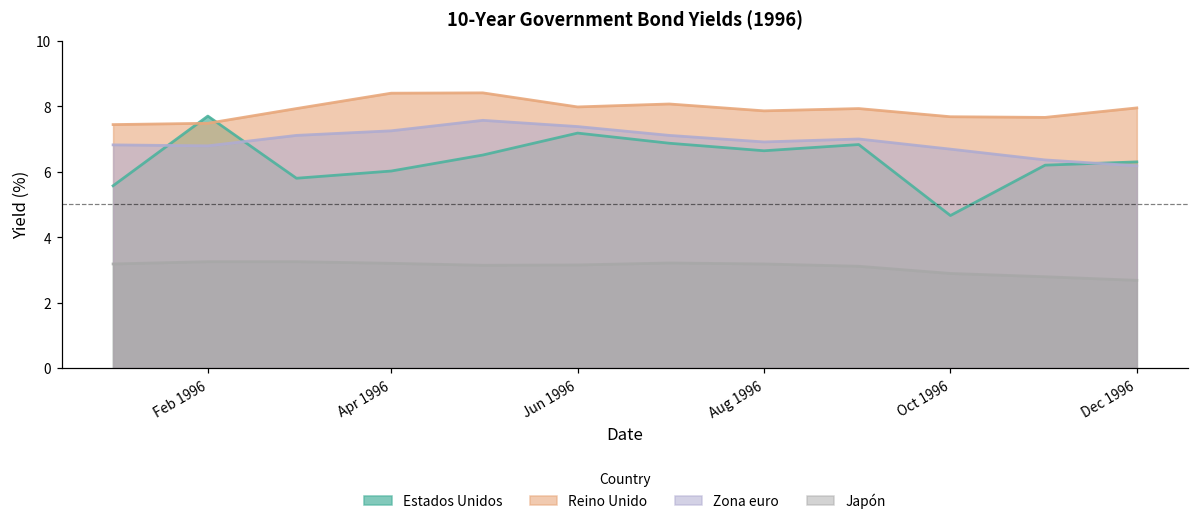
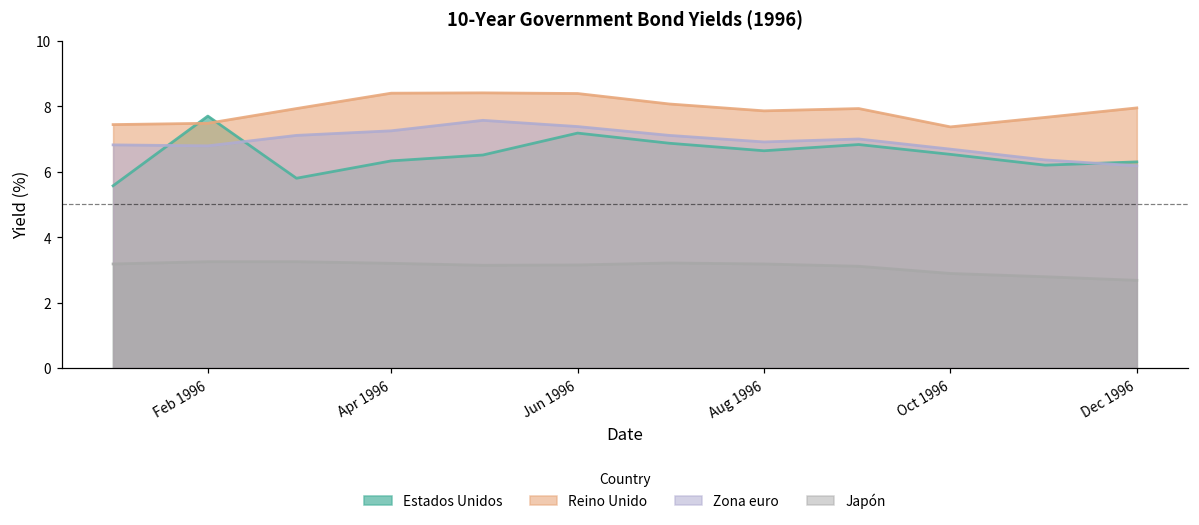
  {
    "Estados Unidos": {
      "Feb 1996": 7.7,
-     "Apr 1996": 6.0,
+     "Apr 1996": 6.3,
      "Jun 1996": 7.2,
      "Aug 1996": 6.6,
-     "Oct 1996": 4.7,
+     "Oct 1996": 6.5,
      "Dec 1996": 6.3
    },
    "Reino Unido": {
      "Feb 1996": 7.5,
      "Apr 1996": 8.4,
-     "Jun 1996": 8.0,
+     "Jun 1996": 8.4,
      "Aug 1996": 7.9,
-     "Oct 1996": 7.7,
+     "Oct 1996": 7.4,
      "Dec 1996": 8.0
    }
  }
